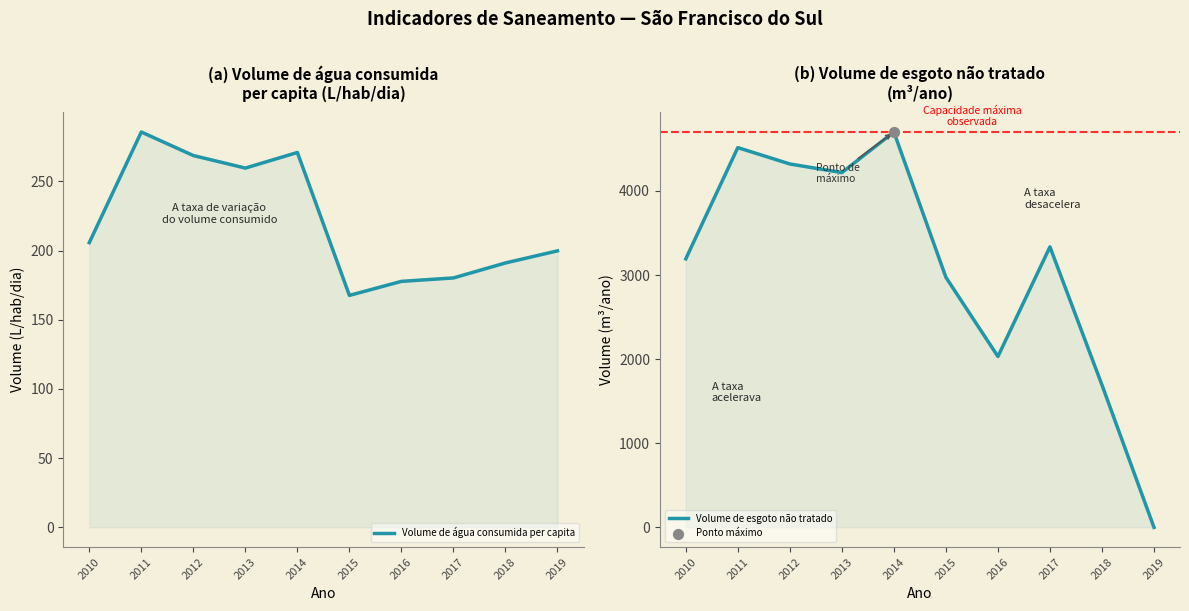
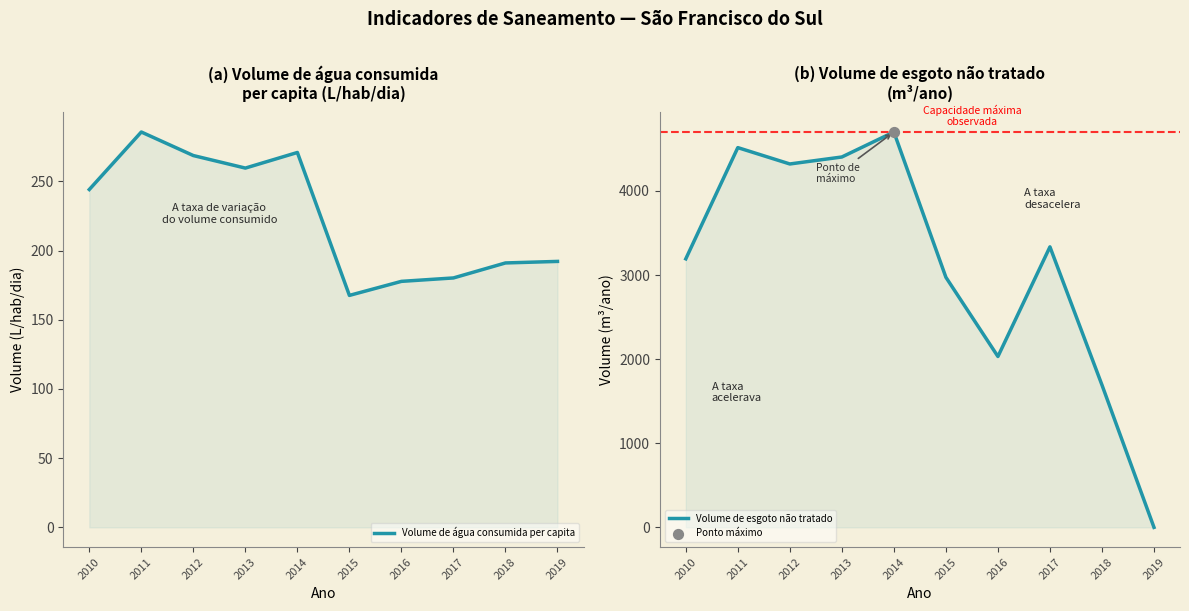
  {
    "(a) Volume de água consumida per capita (L/hab/dia)": {
-     "2010": 206,
+     "2010": 244,
      "2011": 286,
      "2012": 269,
      "2013": 260,
      "2014": 271,
      "2015": 168,
      "2016": 178,
      "2017": 180,
      "2018": 191,
-     "2019": 200
+     "2019": 192
    },
    "(b) Volume de esgoto não tratado (m³/ano)": {
      "Volume de esgoto não tratado": {
        "2010": 3200,
        "2011": 4500,
        "2012": 4300,
-       "2013": 4200,
+       "2013": 4400,
        "2015": 3000,
        "2016": 2000,
        "2017": 3300,
        "2018": 1700,
        "2019": 0
      }
    }
  }
